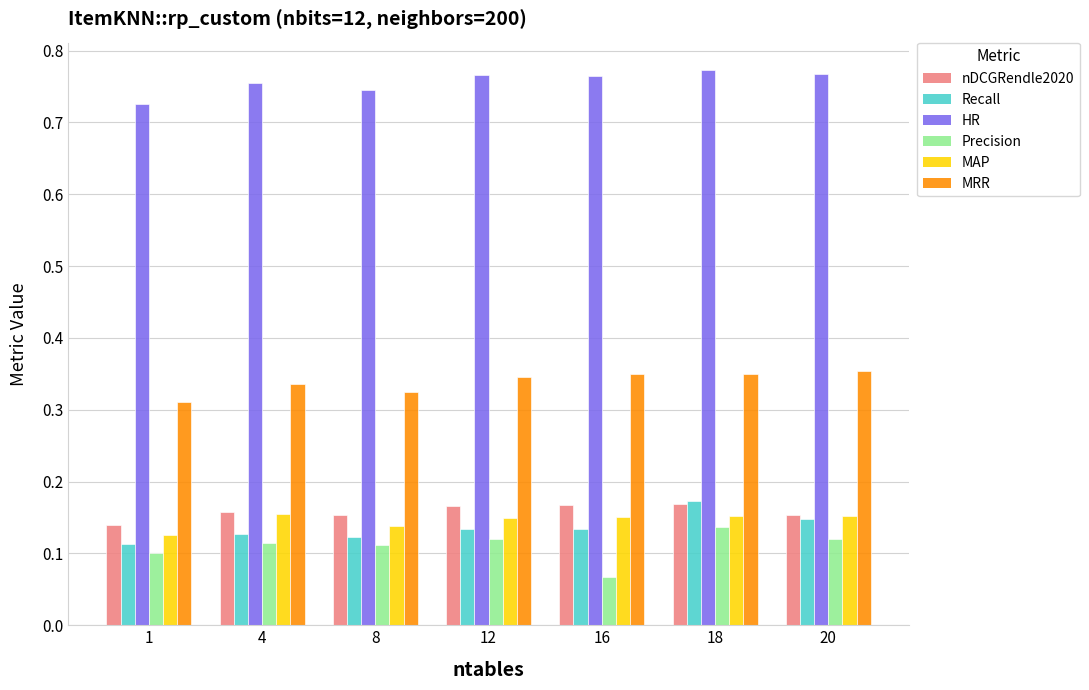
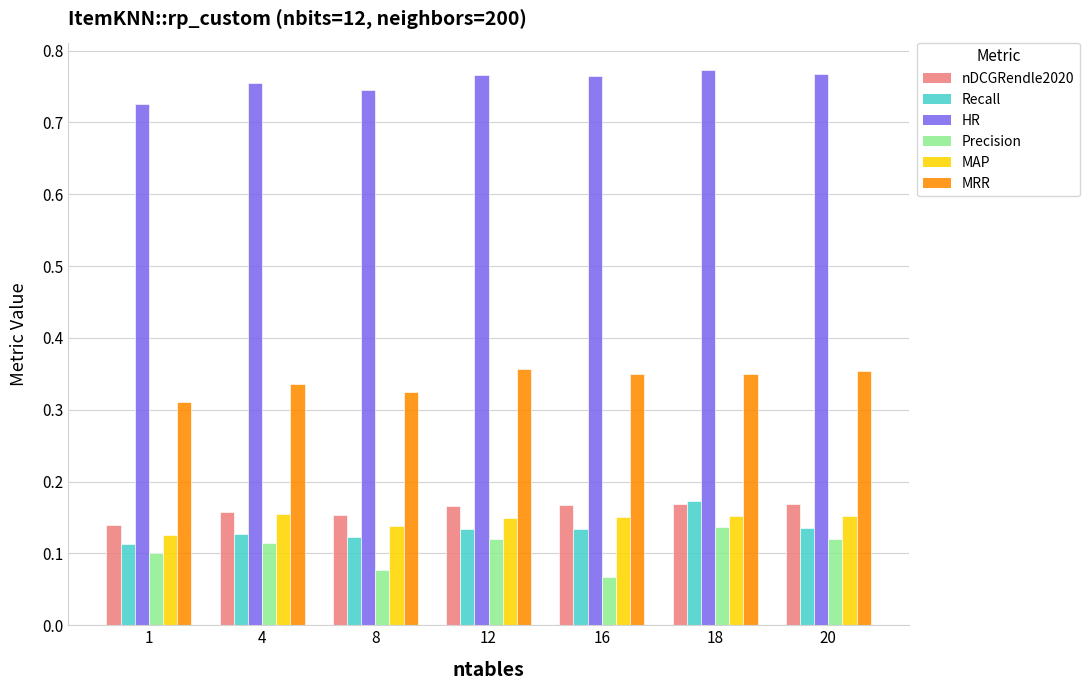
  {
    "nDCGRendle2020": {
      "1": 0.14,
      "4": 0.16,
      "8": 0.15,
      "12": 0.17,
      "16": 0.17,
      "18": 0.17,
-     "20": 0.15
+     "20": 0.17
    },
    "Recall": {
      "1": 0.11,
      "4": 0.13,
      "8": 0.12,
      "12": 0.13,
      "16": 0.13,
      "18": 0.17,
-     "20": 0.15
+     "20": 0.14
    },
    "HR": {
      "1": 0.72,
      "4": 0.75,
      "8": 0.74,
      "12": 0.77,
      "16": 0.77,
      "18": 0.77,
      "20": 0.77
    },
    "Precision": {
      "1": 0.10,
      "4": 0.11,
-     "8": 0.11,
+     "8": 0.08,
      "12": 0.12,
      "16": 0.07,
      "18": 0.14,
      "20": 0.12
    },
    "MAP": {
      "1": 0.13,
      "4": 0.15,
      "8": 0.14,
      "12": 0.15,
      "16": 0.15,
      "18": 0.15,
      "20": 0.15
    },
    "MRR": {
      "1": 0.31,
      "4": 0.34,
      "8": 0.32,
-     "12": 0.35,
+     "12": 0.36,
      "16": 0.35,
      "18": 0.35,
      "20": 0.35
    }
  }
